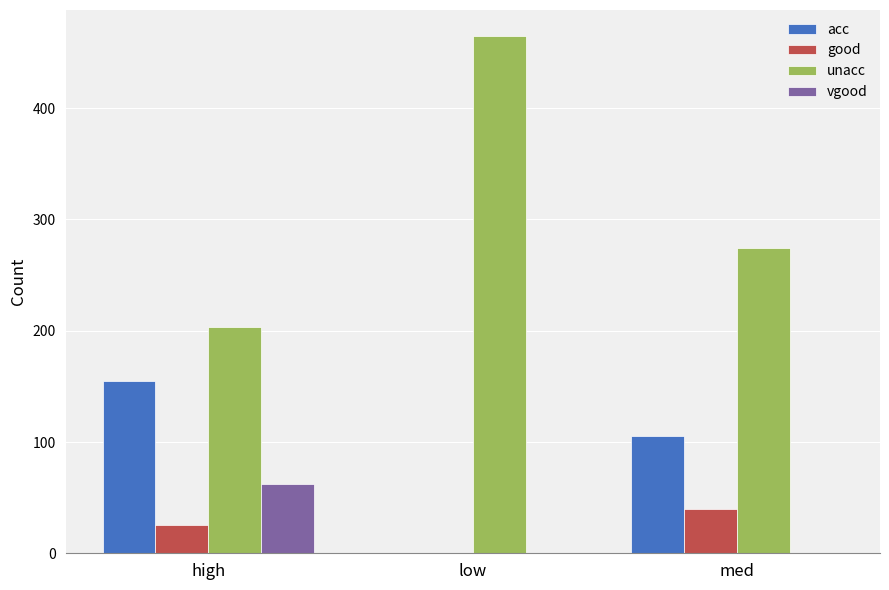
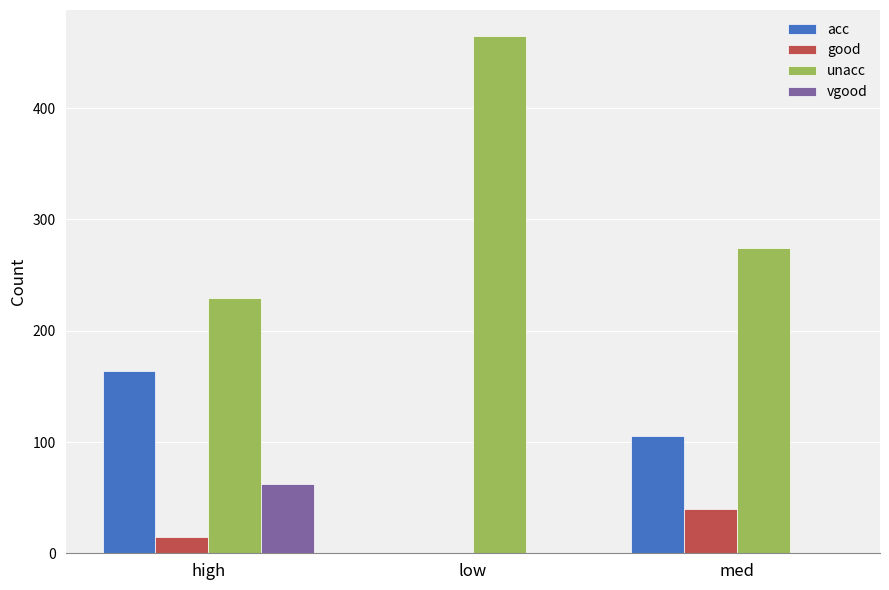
  {
    "acc": {
-     "high": 155,
+     "high": 164,
      "low": 0,
      "med": 105
    },
    "good": {
-     "high": 25,
+     "high": 15,
      "low": 0,
      "med": 40
    },
    "unacc": {
-     "high": 203,
+     "high": 229,
      "low": 465,
      "med": 274
    },
    "vgood": {
      "high": 62,
      "low": 0,
      "med": 0
    }
  }
